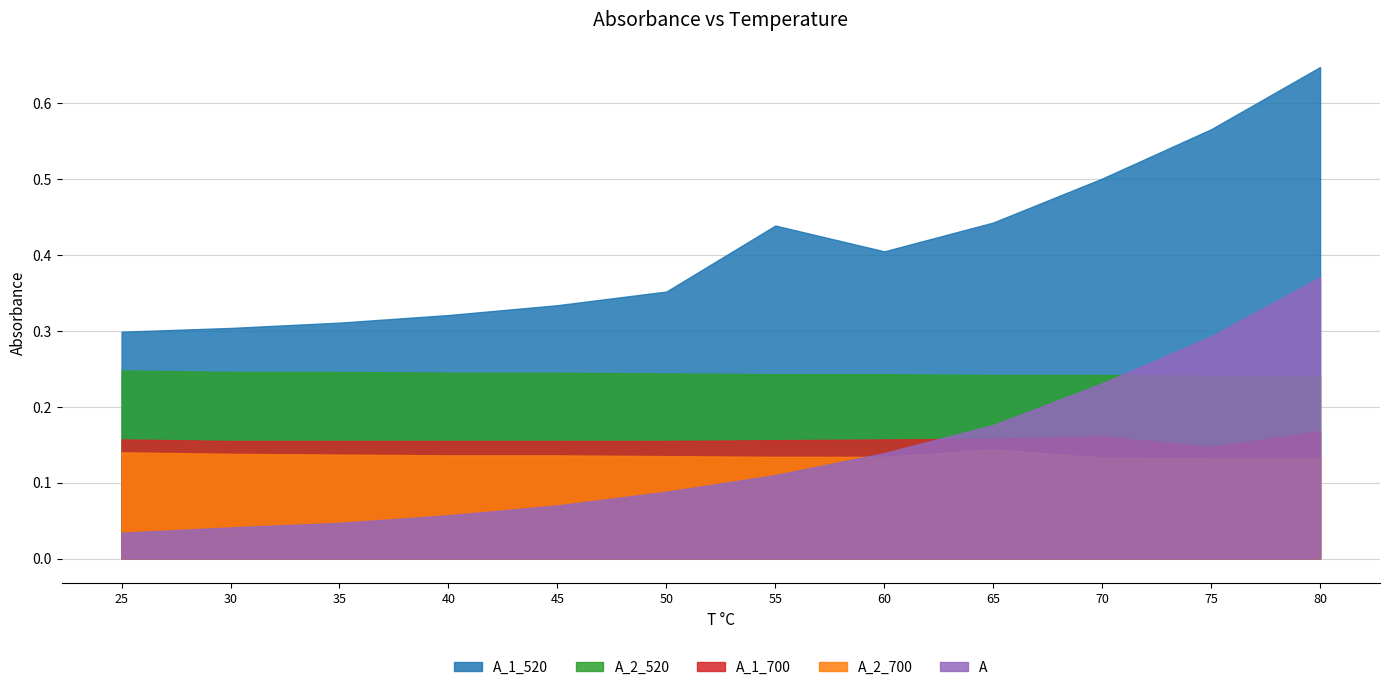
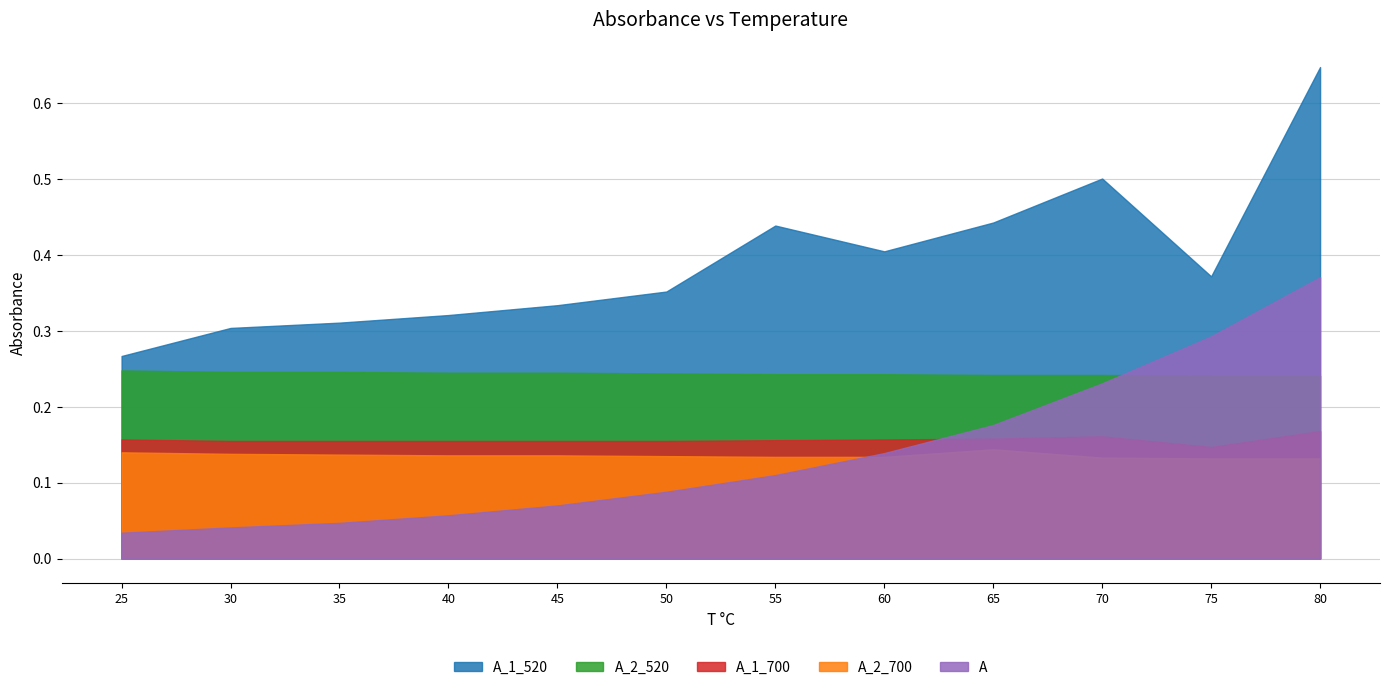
  {
    "A_1_520": {
-     "25": 0.30,
+     "25": 0.27,
      "30": 0.30,
      "35": 0.31,
      "40": 0.32,
      "45": 0.33,
      "50": 0.35,
      "55": 0.44,
      "60": 0.41,
      "65": 0.44,
      "70": 0.50,
-     "75": 0.57,
+     "75": 0.37,
      "80": 0.65
    },
    "A_2_520": {
      "25": 0.25,
      "30": 0.25,
      "35": 0.25,
      "40": 0.25,
      "45": 0.25,
      "50": 0.24,
      "55": 0.24,
      "60": 0.24,
      "65": 0.24,
      "70": 0.24,
      "75": 0.24,
      "80": 0.24
    },
    "A_1_700": {
      "25": 0.16,
      "30": 0.16,
      "35": 0.16,
      "40": 0.16,
      "45": 0.16,
      "50": 0.16,
      "55": 0.16,
      "60": 0.16,
      "65": 0.16,
      "70": 0.16,
      "75": 0.15,
      "80": 0.17
    },
    "A_2_700": {
      "25": 0.14,
      "30": 0.14,
      "35": 0.14,
      "40": 0.14,
      "45": 0.14,
      "50": 0.14,
      "55": 0.13,
      "60": 0.13,
      "65": 0.14,
      "70": 0.13,
      "75": 0.13,
      "80": 0.13
    },
    "A": {
      "25": 0.03,
      "30": 0.04,
      "35": 0.05,
      "40": 0.06,
      "45": 0.07,
      "50": 0.09,
      "55": 0.11,
      "60": 0.14,
      "65": 0.18,
      "70": 0.23,
      "75": 0.29,
      "80": 0.37
    }
  }
